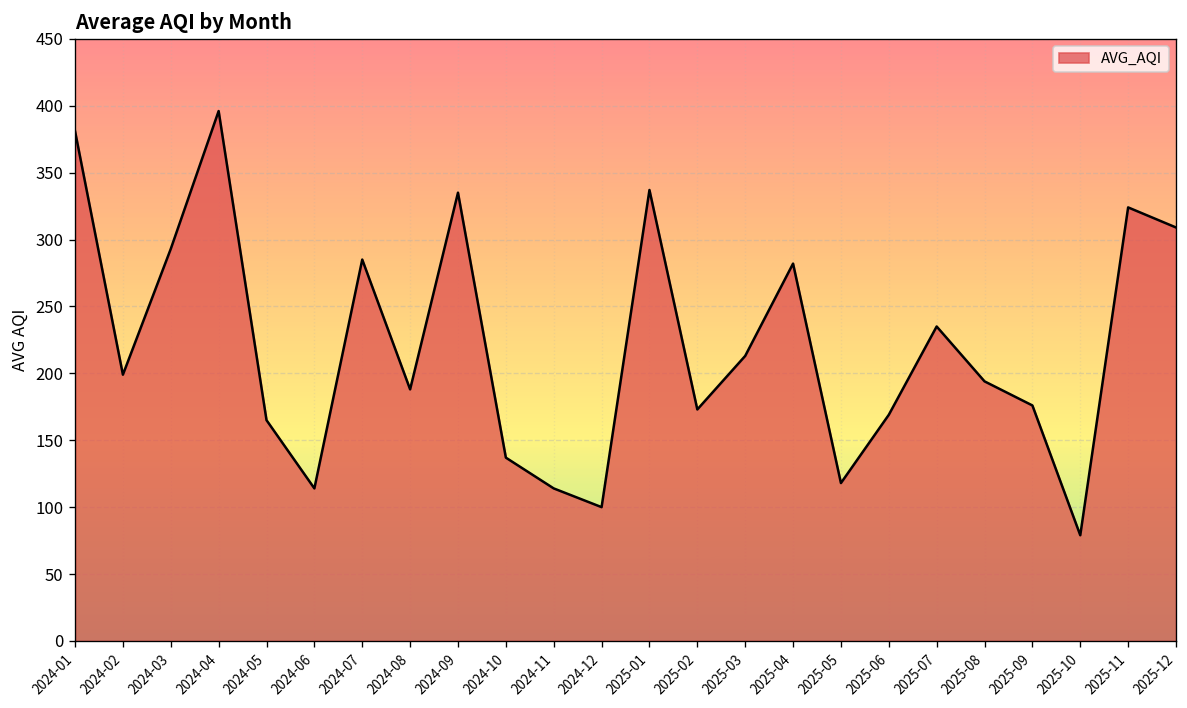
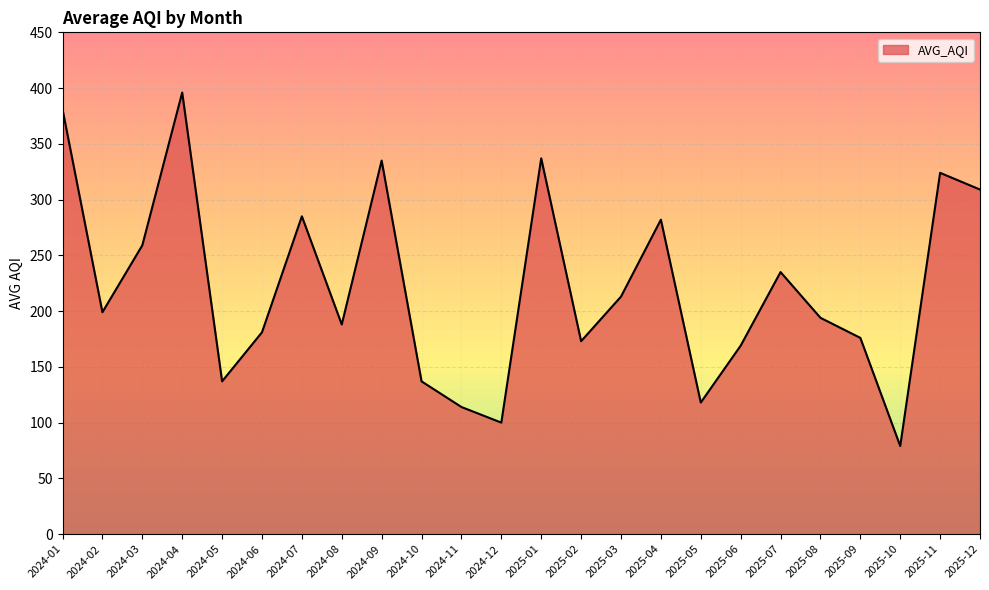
  {
    "2024-01": 381,
    "2024-02": 199,
-   "2024-03": 293,
+   "2024-03": 259,
    "2024-04": 396,
-   "2024-05": 165,
-   "2024-06": 114,
+   "2024-05": 137,
+   "2024-06": 181,
    "2024-07": 285,
    "2024-08": 188,
    "2024-09": 335,
    "2024-10": 137,
    "2024-11": 114,
    "2024-12": 100,
    "2025-01": 337,
    "2025-02": 173,
    "2025-03": 213,
    "2025-04": 282,
    "2025-05": 118,
    "2025-06": 169,
    "2025-07": 235,
    "2025-08": 194,
    "2025-09": 176,
    "2025-10": 79,
    "2025-11": 324,
    "2025-12": 309
  }
